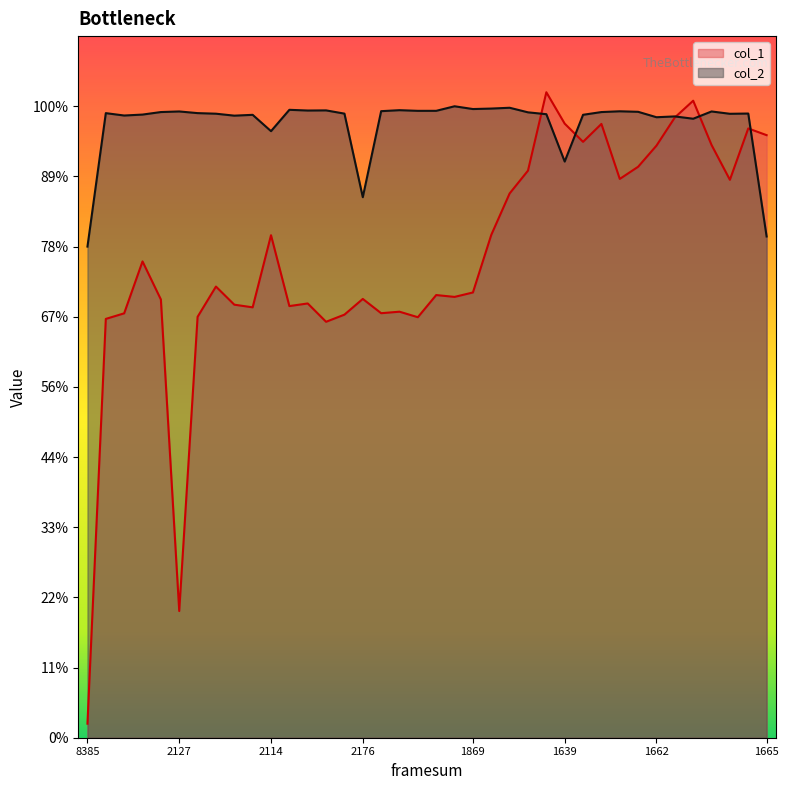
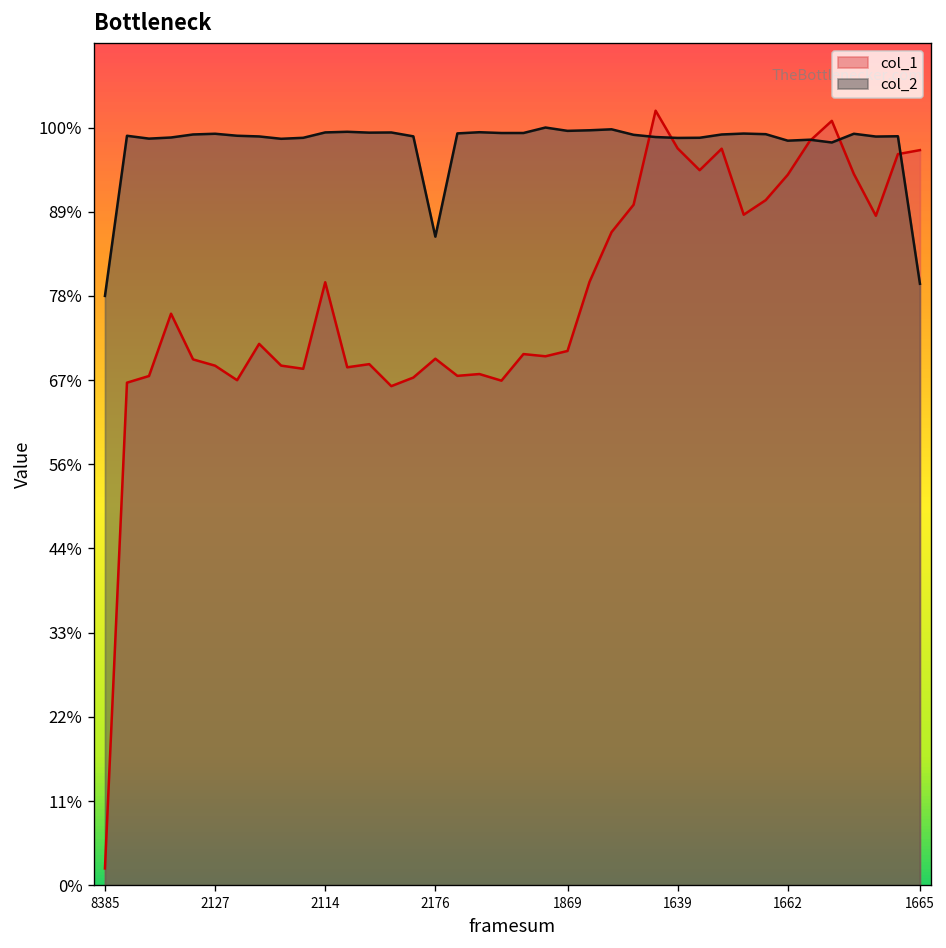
  {
    "col_1": {
      "8385": "2%",
-     "2127": "20%",
+     "2127": "69%",
      "2114": "80%",
      "2176": "69%",
      "1869": "71%",
      "1639": "97%",
      "1662": "94%",
-     "1665": "95%"
+     "1665": "97%"
    },
    "col_2": {
      "8385": "78%",
      "2127": "99%",
-     "2114": "96%",
+     "2114": "99%",
      "2176": "86%",
      "1869": "100%",
-     "1639": "91%",
+     "1639": "99%",
      "1662": "98%",
      "1665": "79%"
    }
  }
